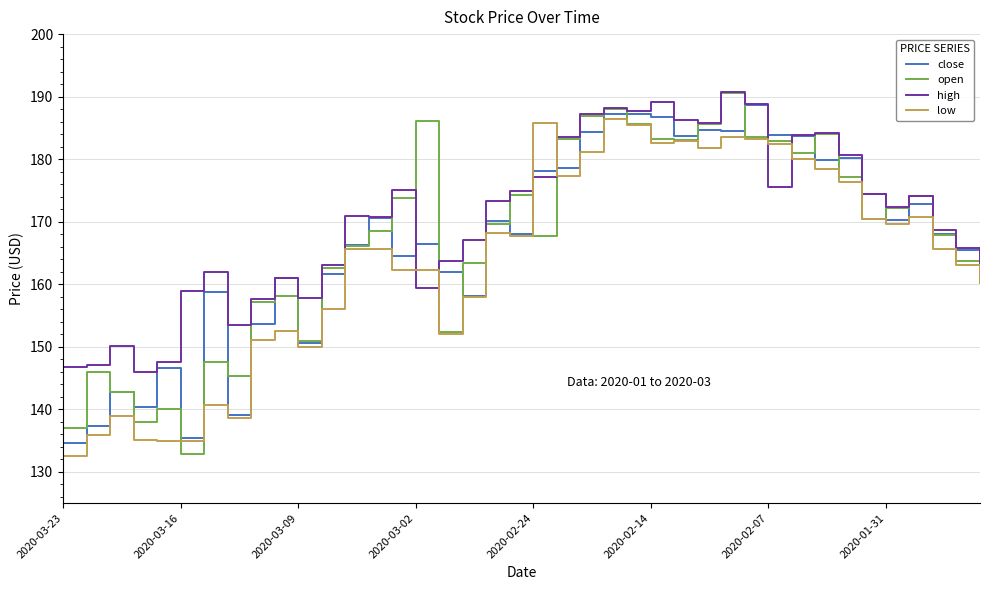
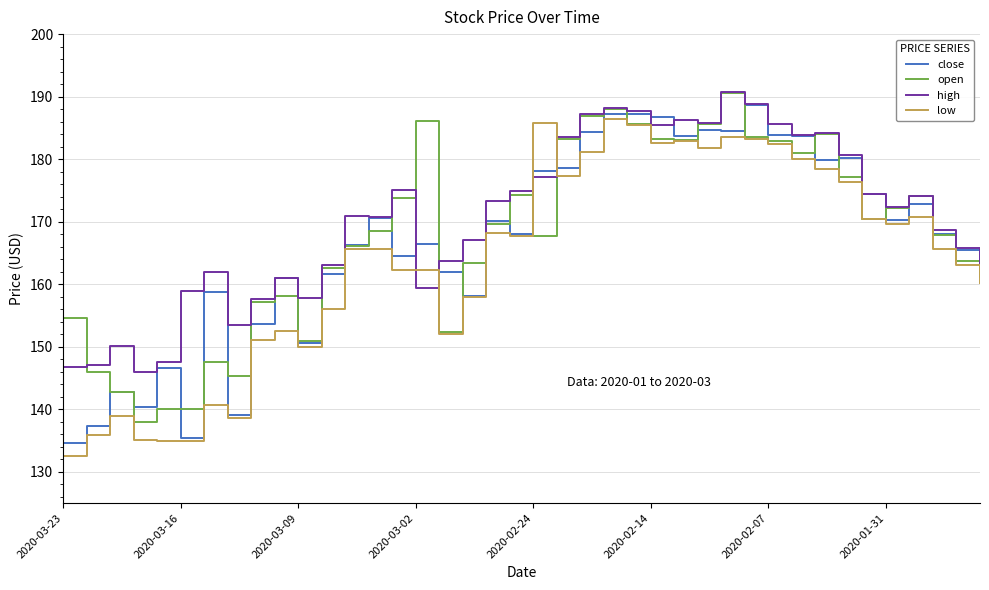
  {
    "close": {
      "2020-03-23": 135,
      "2020-03-16": 135,
      "2020-03-02": 166,
      "2020-02-24": 178,
      "2020-02-14": 187,
      "2020-02-07": 184,
      "2020-01-31": 170
    },
    "open": {
-     "2020-03-23": 137,
-     "2020-03-16": 133,
+     "2020-03-23": 155,
+     "2020-03-16": 140,
      "2020-03-02": 186,
      "2020-02-24": 168,
      "2020-02-14": 183
    },
    "high": {
      "2020-03-23": 147,
      "2020-03-16": 159,
      "2020-03-09": 158,
      "2020-03-02": 159,
      "2020-02-24": 177,
-     "2020-02-14": 189,
-     "2020-02-07": 176
+     "2020-02-14": 185,
+     "2020-02-07": 186
    },
    "low": {
      "2020-03-23": 133,
      "2020-03-16": 135,
      "2020-03-09": 150,
      "2020-03-02": 162,
      "2020-02-24": 186,
      "2020-02-14": 183,
      "2020-01-31": 170
    }
  }
